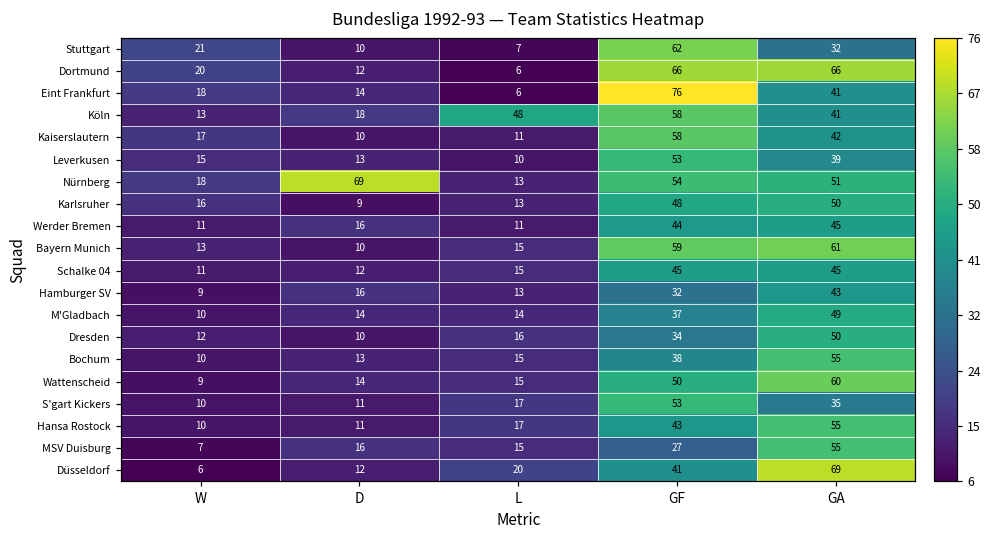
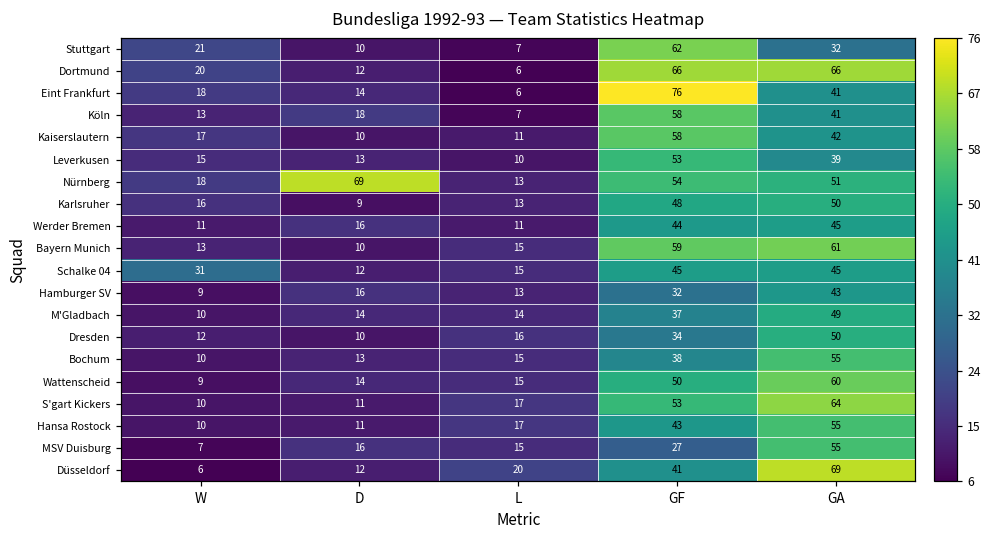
  {
    "Stuttgart": {
      "W": 21,
      "D": 10,
      "L": 7,
      "GF": 62,
      "GA": 32
    },
    "Dortmund": {
      "W": 20,
      "D": 12,
      "L": 6,
      "GF": 66,
      "GA": 66
    },
    "Eint Frankfurt": {
      "W": 18,
      "D": 14,
      "L": 6,
      "GF": 76,
      "GA": 41
    },
    "Köln": {
      "W": 13,
      "D": 18,
-     "L": 48,
+     "L": 7,
      "GF": 58,
      "GA": 41
    },
    "Kaiserslautern": {
      "W": 17,
      "D": 10,
      "L": 11,
      "GF": 58,
      "GA": 42
    },
    "Leverkusen": {
      "W": 15,
      "D": 13,
      "L": 10,
      "GF": 53,
      "GA": 39
    },
    "Nürnberg": {
      "W": 18,
      "D": 69,
      "L": 13,
      "GF": 54,
      "GA": 51
    },
    "Karlsruher": {
      "W": 16,
      "D": 9,
      "L": 13,
      "GF": 48,
      "GA": 50
    },
    "Werder Bremen": {
      "W": 11,
      "D": 16,
      "L": 11,
      "GF": 44,
      "GA": 45
    },
    "Bayern Munich": {
      "W": 13,
      "D": 10,
      "L": 15,
      "GF": 59,
      "GA": 61
    },
    "Schalke 04": {
-     "W": 11,
+     "W": 31,
      "D": 12,
      "L": 15,
      "GF": 45,
      "GA": 45
    },
    "Hamburger SV": {
      "W": 9,
      "D": 16,
      "L": 13,
      "GF": 32,
      "GA": 43
    },
    "M'Gladbach": {
      "W": 10,
      "D": 14,
      "L": 14,
      "GF": 37,
      "GA": 49
    },
    "Dresden": {
      "W": 12,
      "D": 10,
      "L": 16,
      "GF": 34,
      "GA": 50
    },
    "Bochum": {
      "W": 10,
      "D": 13,
      "L": 15,
      "GF": 38,
      "GA": 55
    },
    "Wattenscheid": {
      "W": 9,
      "D": 14,
      "L": 15,
      "GF": 50,
      "GA": 60
    },
    "S'gart Kickers": {
      "W": 10,
      "D": 11,
      "L": 17,
      "GF": 53,
-     "GA": 35
+     "GA": 64
    },
    "Hansa Rostock": {
      "W": 10,
      "D": 11,
      "L": 17,
      "GF": 43,
      "GA": 55
    },
    "MSV Duisburg": {
      "W": 7,
      "D": 16,
      "L": 15,
      "GF": 27,
      "GA": 55
    },
    "Düsseldorf": {
      "W": 6,
      "D": 12,
      "L": 20,
      "GF": 41,
      "GA": 69
    }
  }
